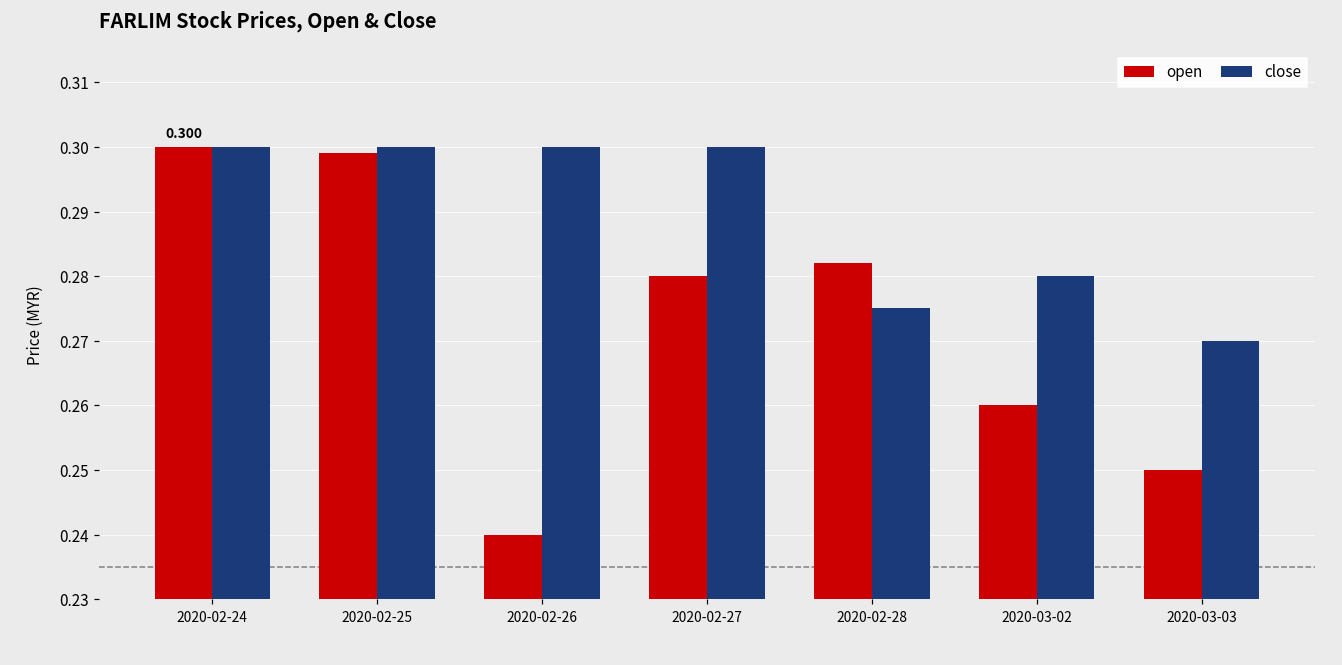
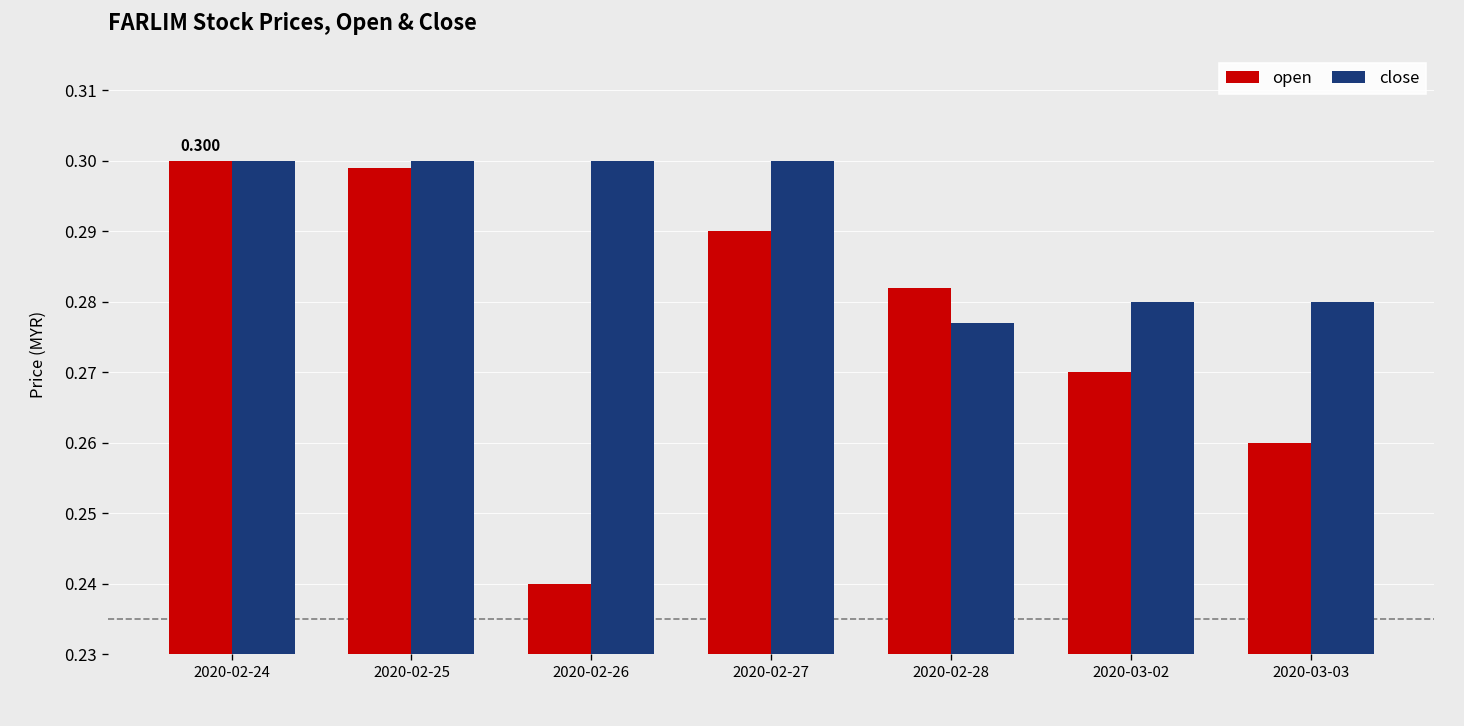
  {
    "open": {
      "2020-02-25": 0.299,
      "2020-02-26": 0.24,
-     "2020-02-27": 0.28,
+     "2020-02-27": 0.29,
      "2020-02-28": 0.282,
-     "2020-03-02": 0.26,
-     "2020-03-03": 0.25
+     "2020-03-02": 0.27,
+     "2020-03-03": 0.26
    },
    "close": {
      "2020-02-24": 0.300,
      "2020-02-25": 0.300,
      "2020-02-26": 0.300,
      "2020-02-27": 0.300,
-     "2020-02-28": 0.275,
+     "2020-02-28": 0.277,
      "2020-03-02": 0.280,
-     "2020-03-03": 0.27
+     "2020-03-03": 0.28
    }
  }
